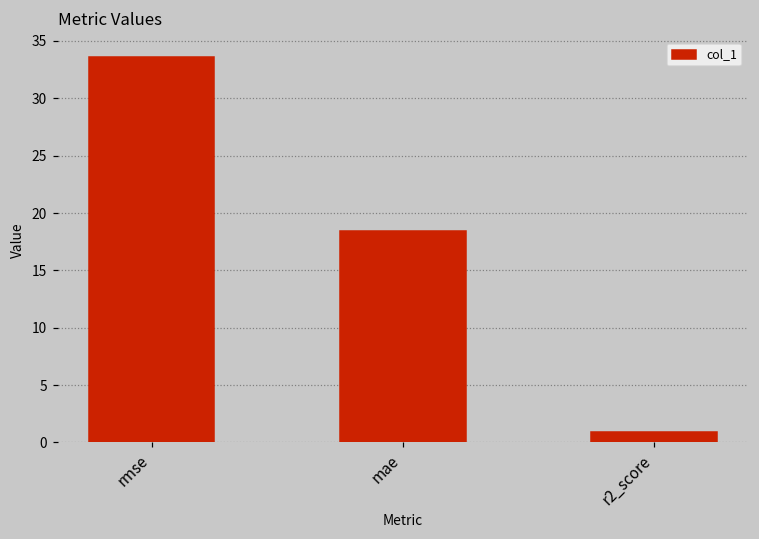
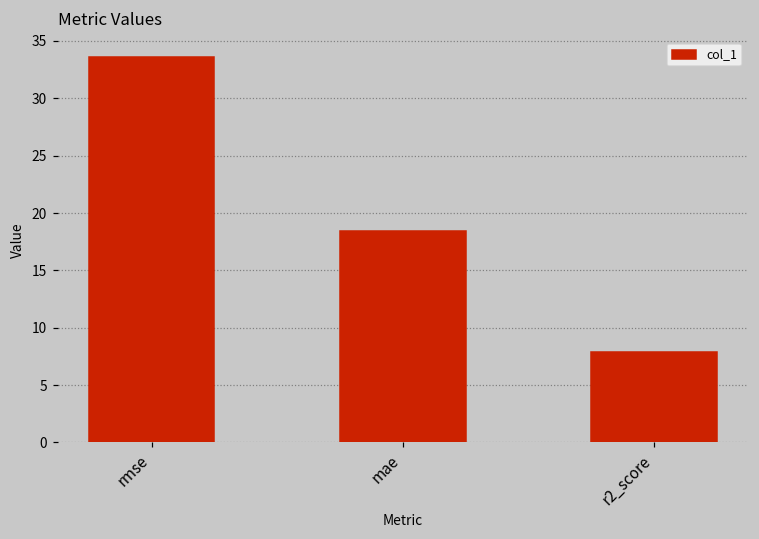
  {
    "rmse": 33.6,
    "mae": 18.4,
-   "r2_score": 0.9
+   "r2_score": 7.9
  }
